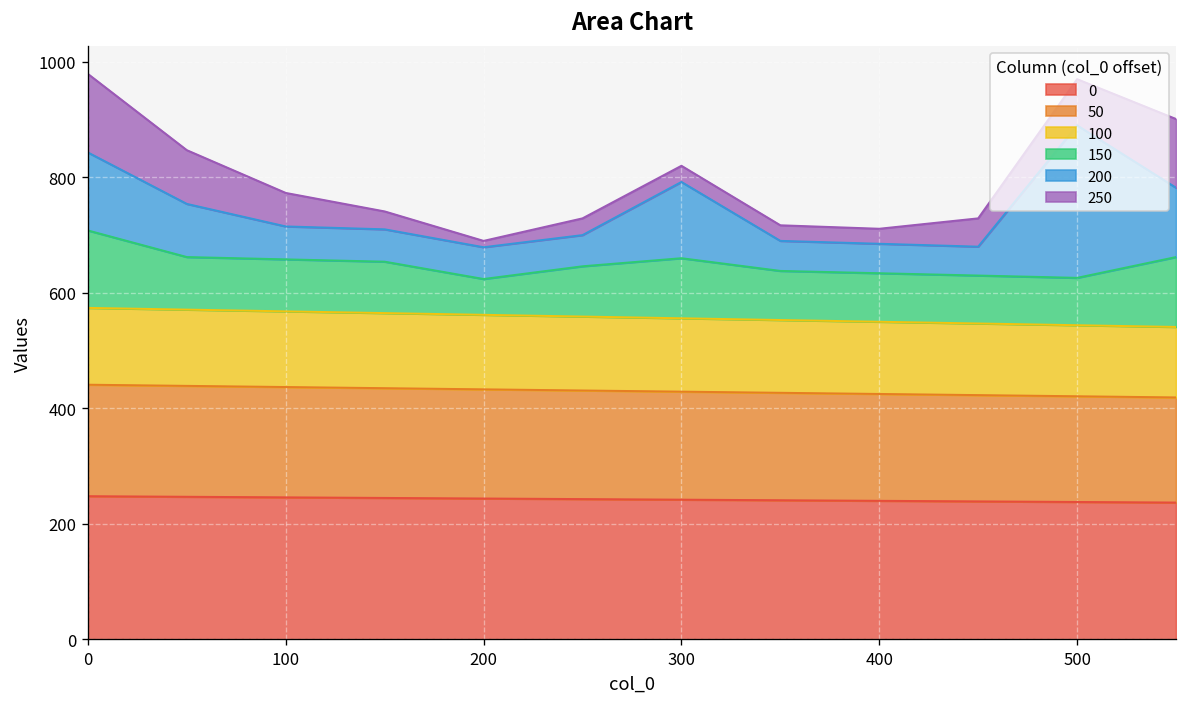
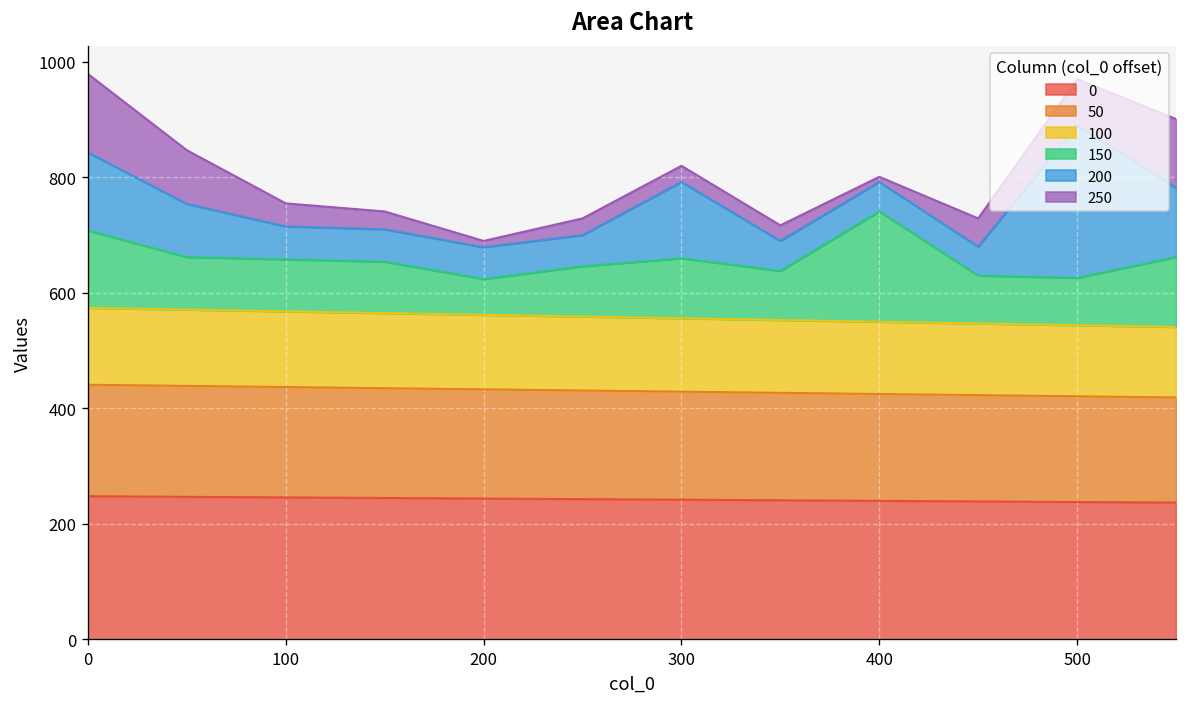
  {
    "100": {
      "0": 130,
      "100": 130,
      "200": 130,
      "300": 130,
      "400": 130,
      "500": 120
    },
    "150": {
      "0": 130,
      "100": 90,
      "200": 60,
      "300": 100,
-     "400": 80,
+     "400": 190,
      "500": 80
    },
    "200": {
      "0": 140,
      "100": 60,
      "200": 60,
      "300": 130,
      "400": 50
    },
    "250": {
      "0": 140,
-     "100": 60,
+     "100": 40,
      "200": 10,
      "300": 30,
-     "400": 30
+     "400": 10
    }
  }
